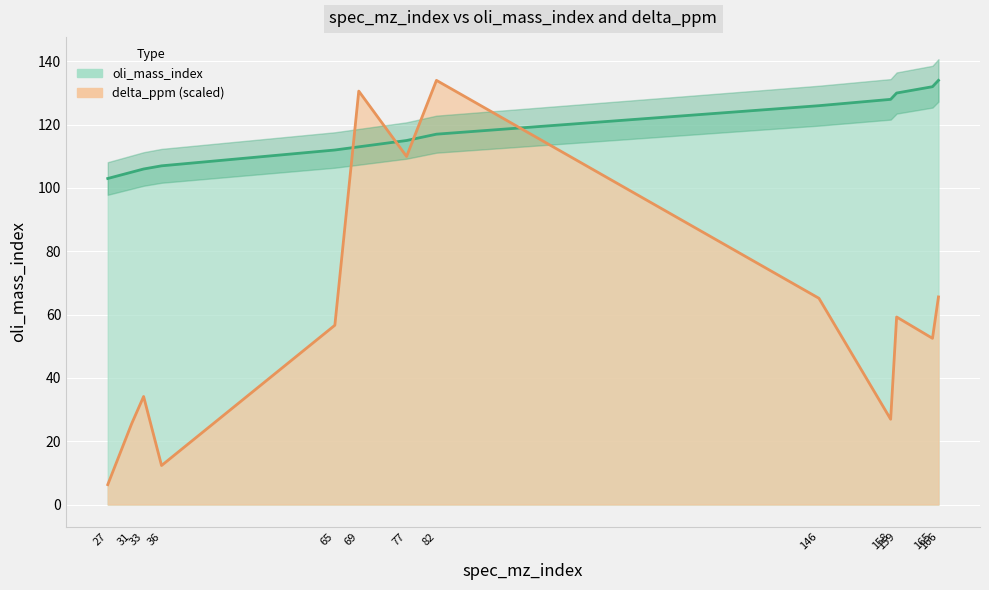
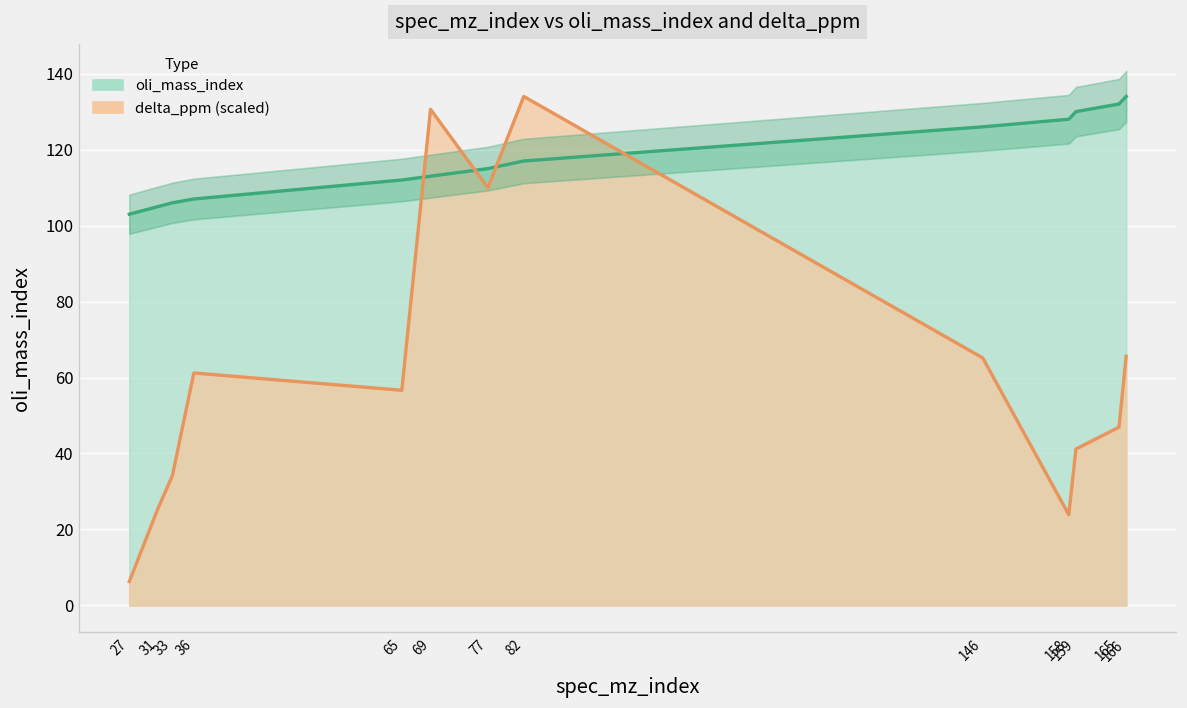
  {
    "delta_ppm (scaled)": {
      "27": 6,
      "31": 26,
      "33": 34,
-     "36": 12,
+     "36": 61,
      "65": 57,
      "69": 131,
      "77": 110,
      "82": 134,
      "146": 65,
-     "158": 27,
-     "159": 59,
-     "165": 53,
+     "158": 24,
+     "159": 41,
+     "165": 47,
      "166": 66
    }
  }
